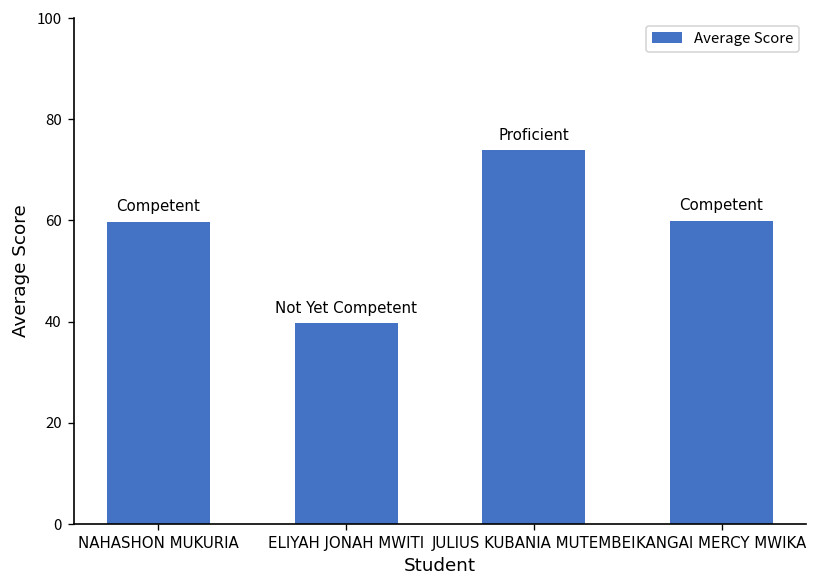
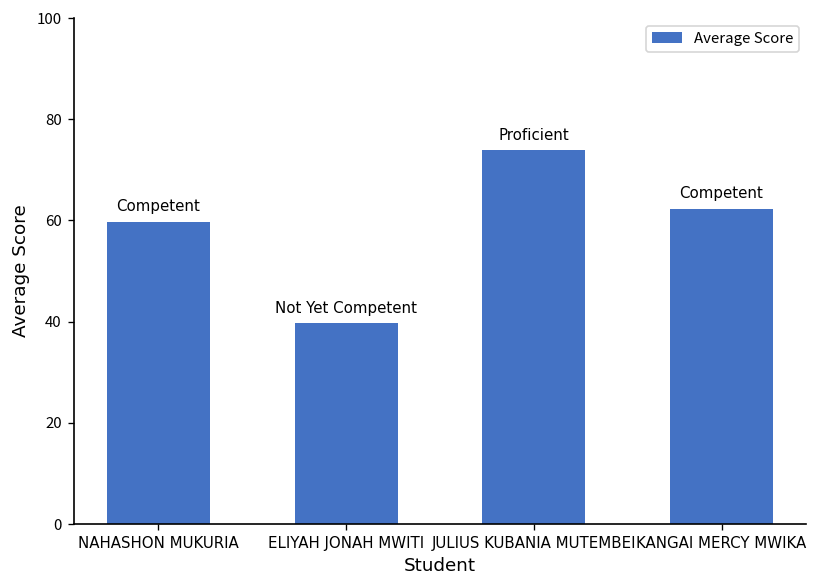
  {
    "NAHASHON MUKURIA": 60,
    "ELIYAH JONAH MWITI": 40,
    "JULIUS KUBANIA MUTEMBEI": 74,
-   "KANGAI MERCY MWIKA": 60
+   "KANGAI MERCY MWIKA": 62
  }
